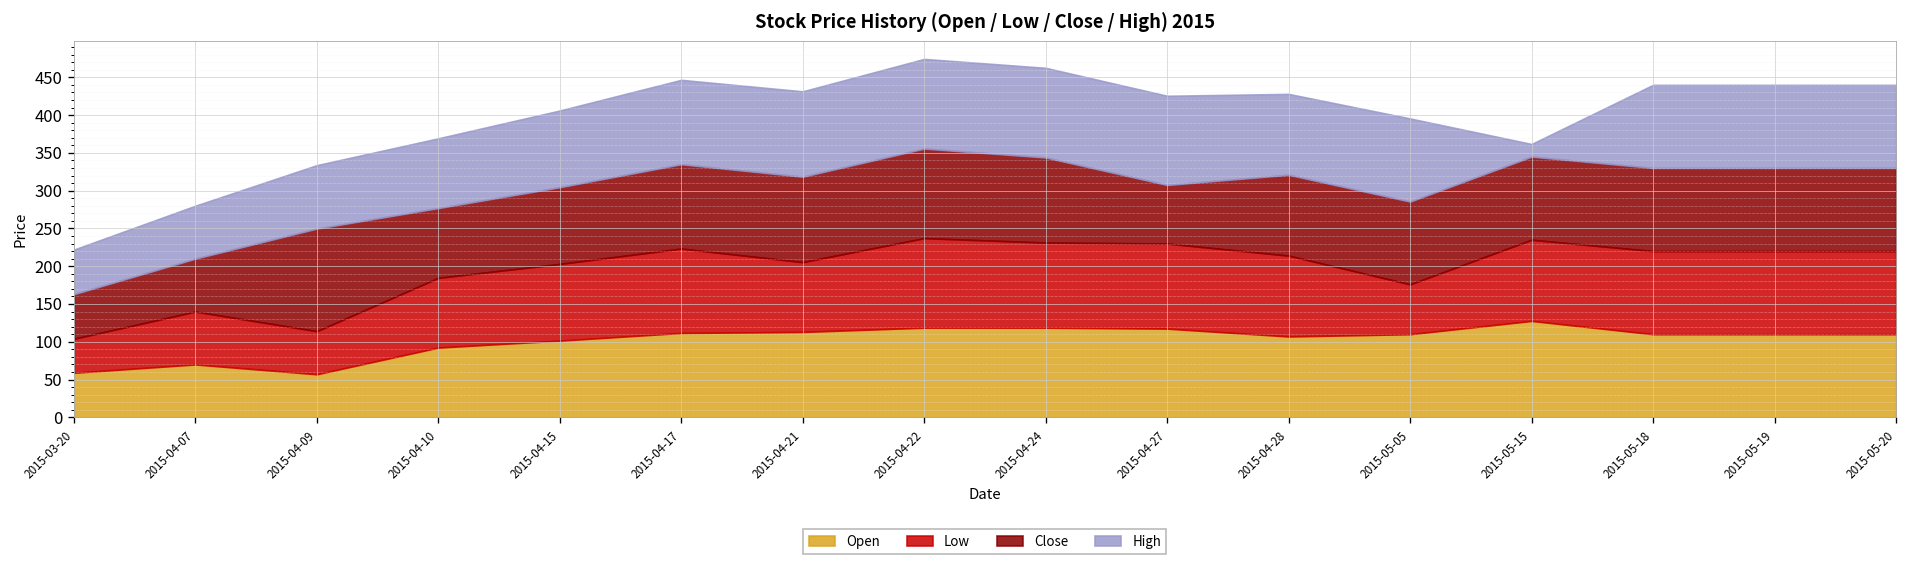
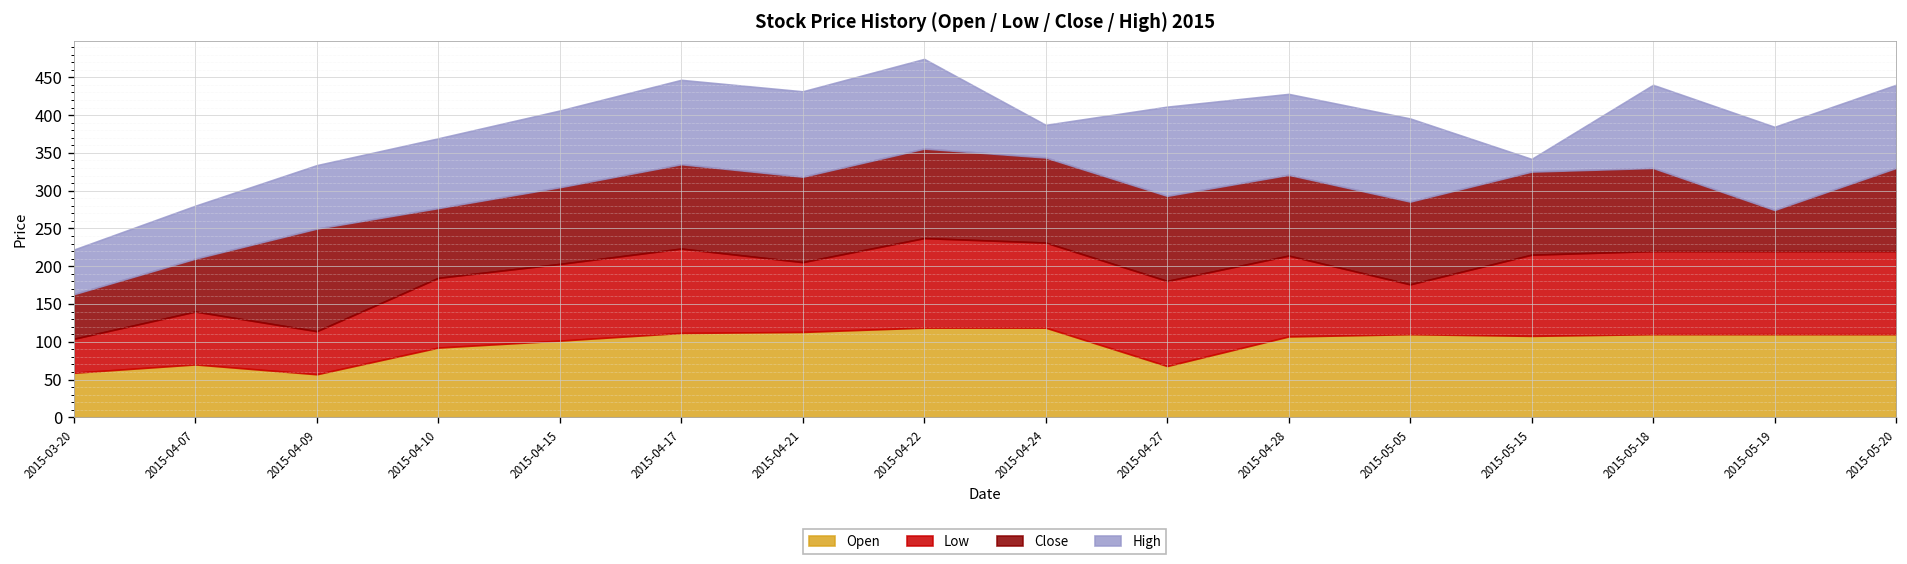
  {
    "Open": {
      "2015-03-20": 60,
      "2015-04-07": 70,
      "2015-04-09": 60,
      "2015-04-10": 90,
      "2015-04-15": 100,
      "2015-04-17": 110,
      "2015-04-21": 110,
      "2015-04-22": 120,
      "2015-04-24": 120,
-     "2015-04-27": 120,
+     "2015-04-27": 70,
      "2015-04-28": 110,
      "2015-05-05": 110,
-     "2015-05-15": 130,
+     "2015-05-15": 110,
      "2015-05-18": 110,
      "2015-05-19": 110,
      "2015-05-20": 110
    },
    "Low": {
      "2015-03-20": 40,
      "2015-04-07": 70,
      "2015-04-09": 60,
      "2015-04-10": 90,
      "2015-04-15": 100,
      "2015-04-17": 110,
      "2015-04-21": 90,
      "2015-04-22": 120,
      "2015-04-24": 110,
      "2015-04-27": 110,
      "2015-04-28": 110,
      "2015-05-05": 70,
      "2015-05-15": 110,
      "2015-05-18": 110,
      "2015-05-19": 110,
      "2015-05-20": 110
    },
    "Close": {
      "2015-03-20": 60,
      "2015-04-07": 70,
      "2015-04-09": 140,
      "2015-04-10": 90,
      "2015-04-15": 100,
      "2015-04-17": 110,
      "2015-04-21": 110,
      "2015-04-22": 120,
      "2015-04-24": 110,
-     "2015-04-27": 80,
+     "2015-04-27": 110,
      "2015-04-28": 110,
      "2015-05-05": 110,
      "2015-05-15": 110,
      "2015-05-18": 110,
-     "2015-05-19": 110,
+     "2015-05-19": 50,
      "2015-05-20": 110
    },
    "High": {
      "2015-03-20": 60,
      "2015-04-07": 70,
      "2015-04-09": 80,
      "2015-04-10": 90,
      "2015-04-15": 100,
      "2015-04-17": 110,
      "2015-04-21": 110,
      "2015-04-22": 120,
-     "2015-04-24": 120,
+     "2015-04-24": 40,
      "2015-04-27": 120,
      "2015-04-28": 110,
      "2015-05-05": 110,
      "2015-05-15": 20,
      "2015-05-18": 110,
      "2015-05-19": 110,
      "2015-05-20": 110
    }
  }
